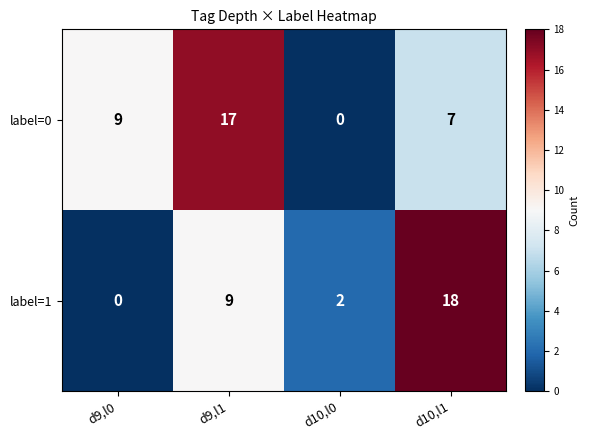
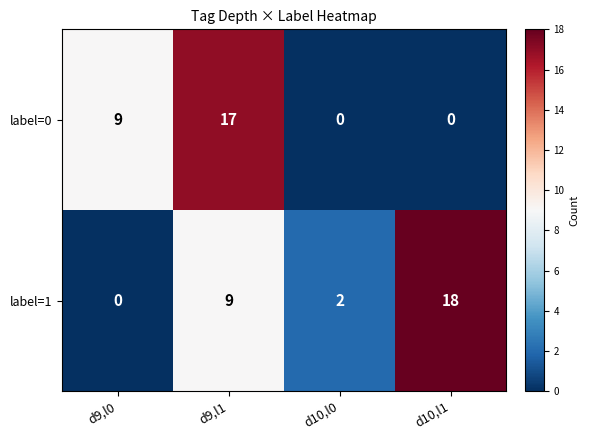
  {
    "label=0": {
      "d9,l0": 9,
      "d9,l1": 17,
      "d10,l0": 0,
-     "d10,l1": 7
+     "d10,l1": 0
    },
    "label=1": {
      "d9,l0": 0,
      "d9,l1": 9,
      "d10,l0": 2,
      "d10,l1": 18
    }
  }
